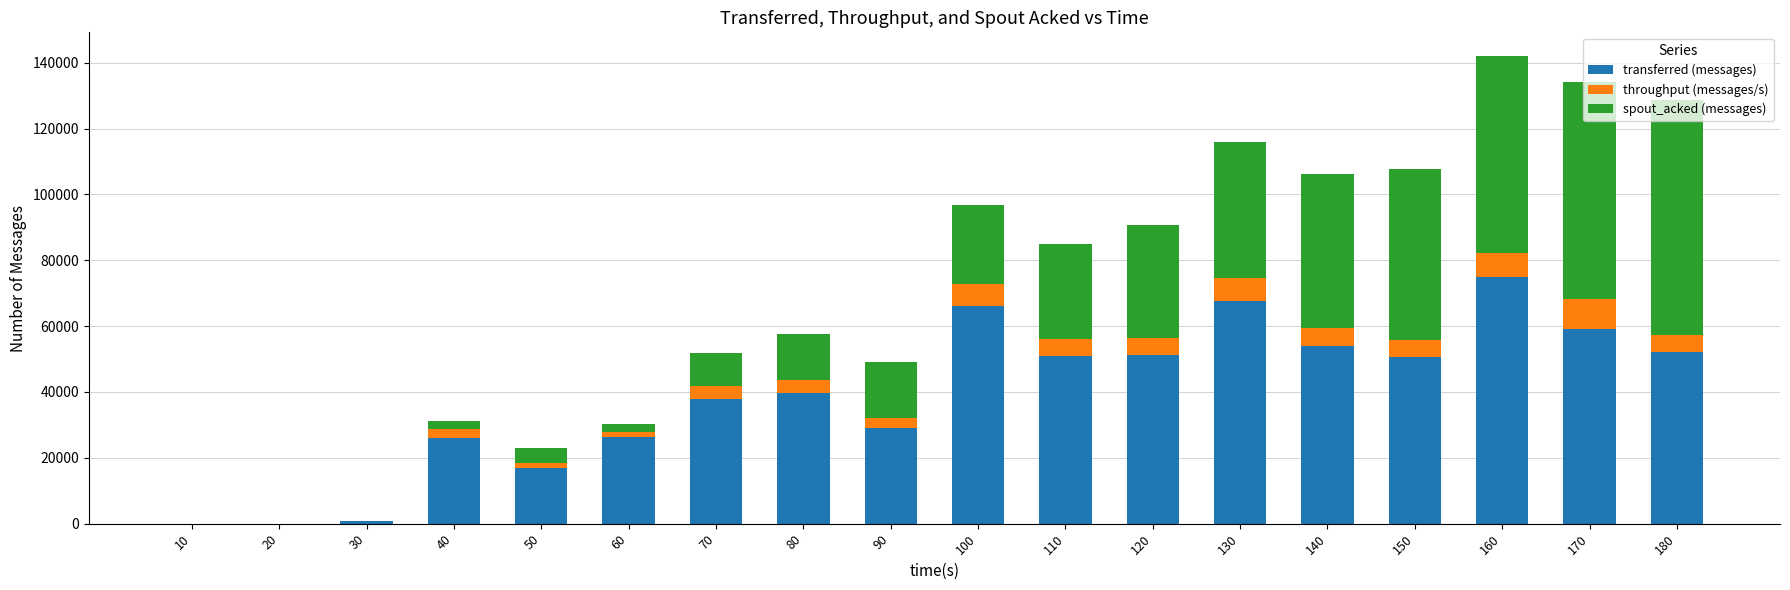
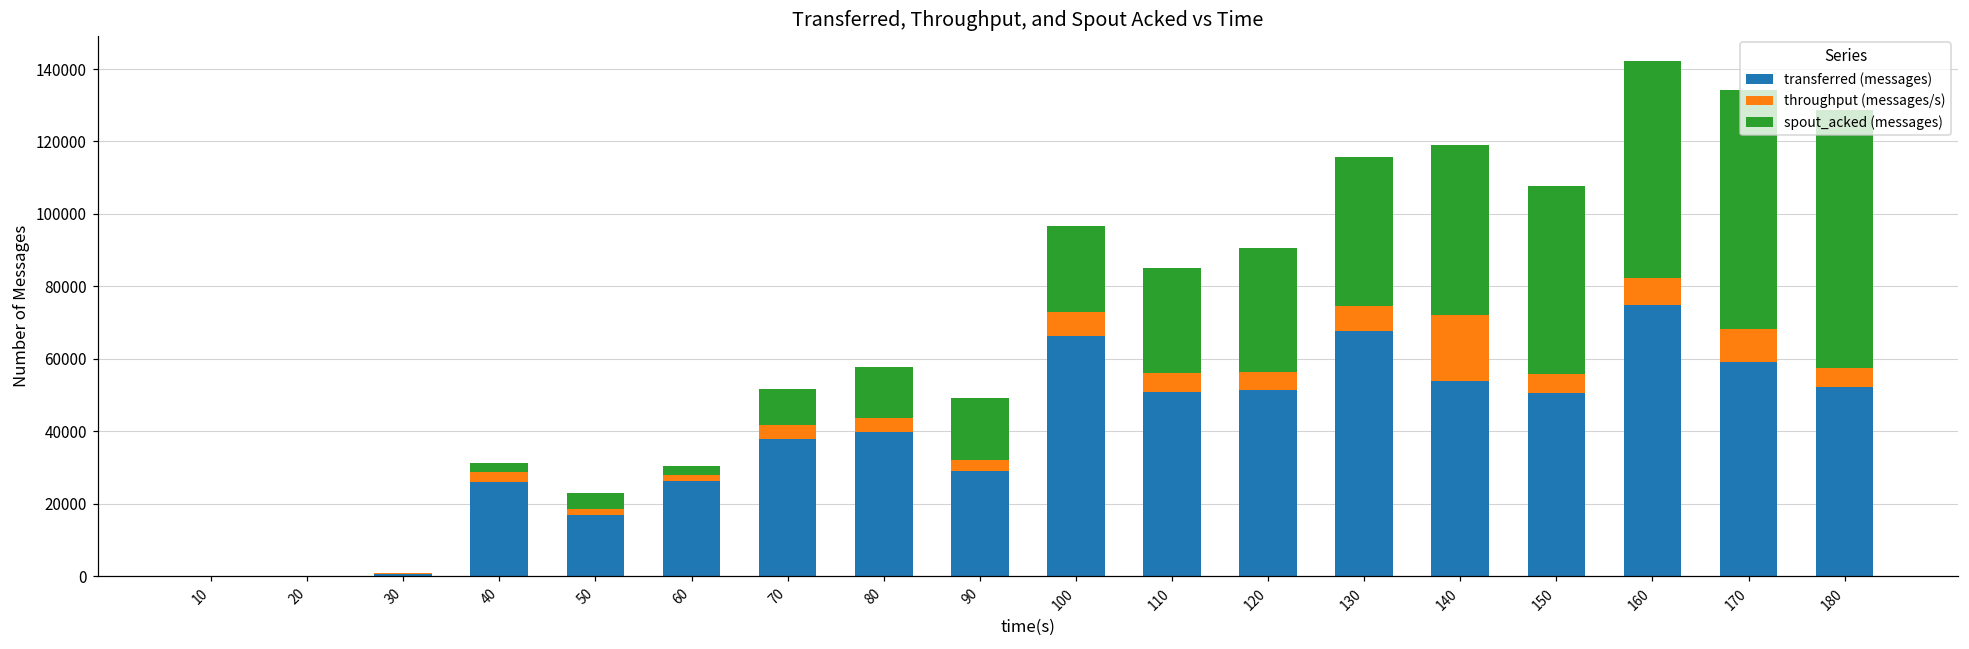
  {
    "transferred (messages)": {
      "10": 0,
      "20": 0,
      "40": 26000,
      "50": 17000,
      "60": 26000,
      "70": 38000,
      "80": 40000,
      "90": 29000,
      "100": 66000,
      "110": 51000,
      "120": 51000,
      "130": 68000,
      "140": 54000,
      "150": 51000,
      "160": 75000,
      "170": 59000,
      "180": 52000
    },
    "throughput (messages/s)": {
      "10": 0,
      "20": 0,
      "40": 3000,
      "50": 2000,
      "60": 2000,
      "70": 4000,
      "80": 4000,
      "90": 3000,
      "100": 7000,
      "110": 5000,
      "120": 5000,
      "130": 7000,
-     "140": 5000,
+     "140": 18000,
      "150": 5000,
      "160": 7000,
      "170": 9000,
      "180": 5000
    },
    "spout_acked (messages)": {
      "10": 0,
      "20": 0,
      "40": 3000,
      "50": 5000,
      "60": 2000,
      "70": 10000,
      "80": 14000,
      "90": 17000,
      "100": 24000,
      "110": 29000,
      "120": 34000,
      "130": 41000,
      "140": 47000,
      "150": 52000,
      "160": 60000
    }
  }
